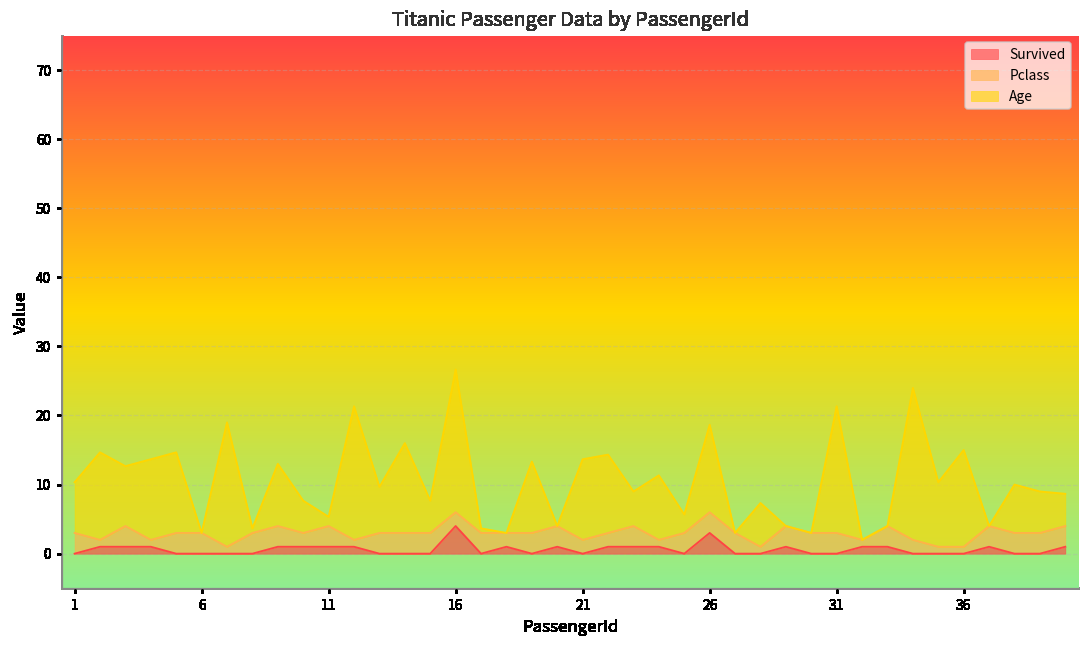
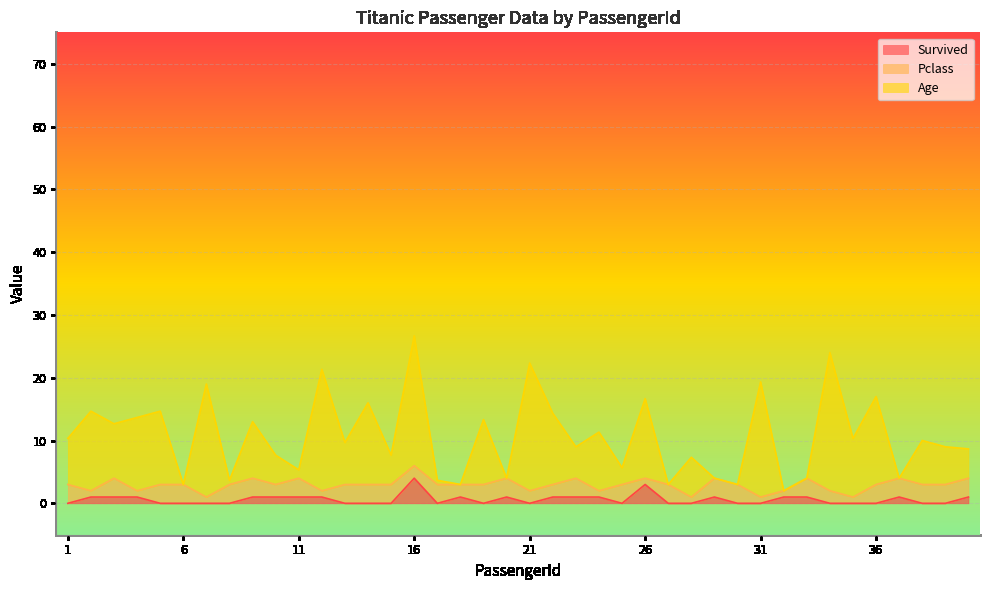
  {
    "Survived": {
      "1": 0,
      "6": 0,
      "11": 1,
      "16": 4,
      "21": 0,
      "26": 3,
      "31": 0,
      "36": 0
    },
    "Pclass": {
      "1": 3,
      "11": 4,
      "16": 6,
      "21": 2,
-     "26": 3,
-     "31": 3,
-     "36": 1
+     "26": 1,
+     "31": 1,
+     "36": 3
    },
    "Age": {
      "1": 7,
      "11": 1,
      "16": 21,
-     "21": 12,
+     "21": 20,
      "26": 13,
      "31": 18,
      "36": 14
    }
  }
